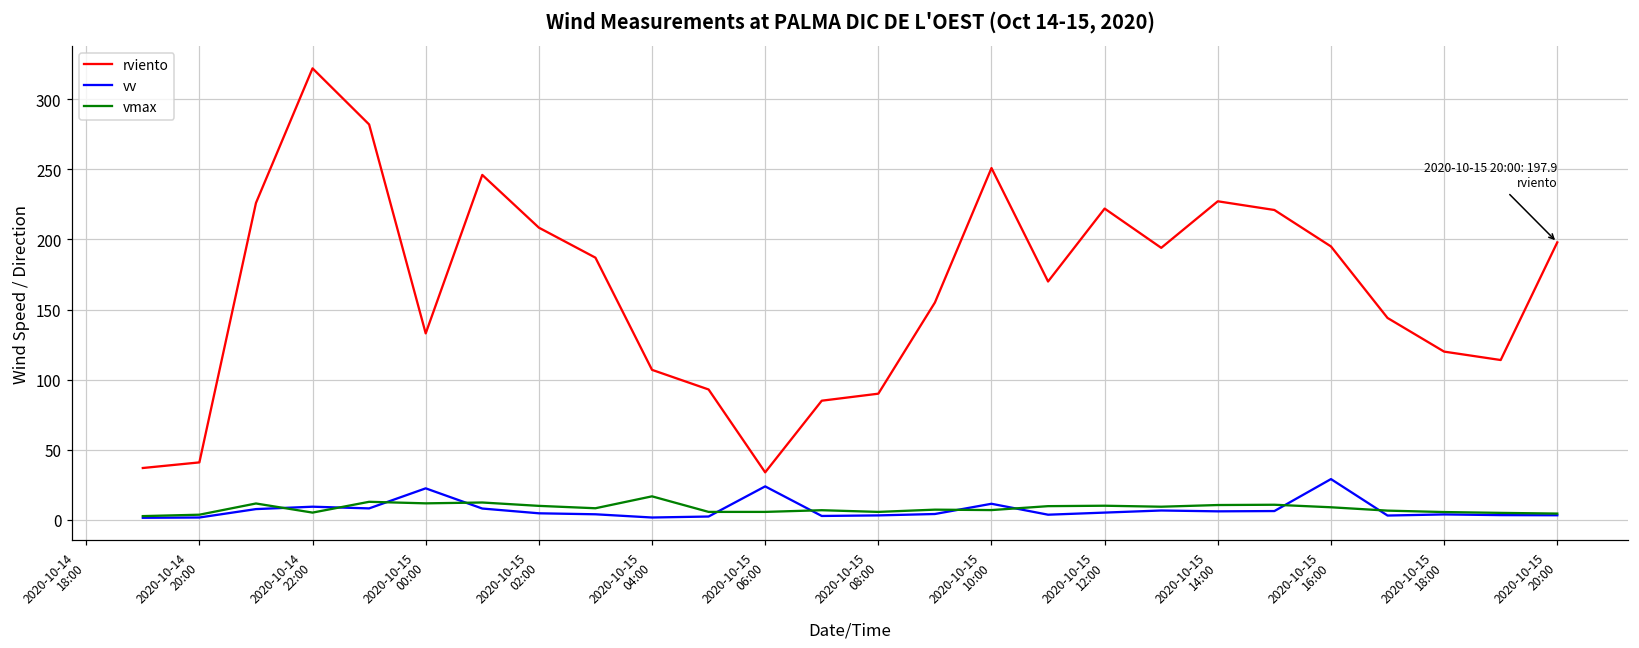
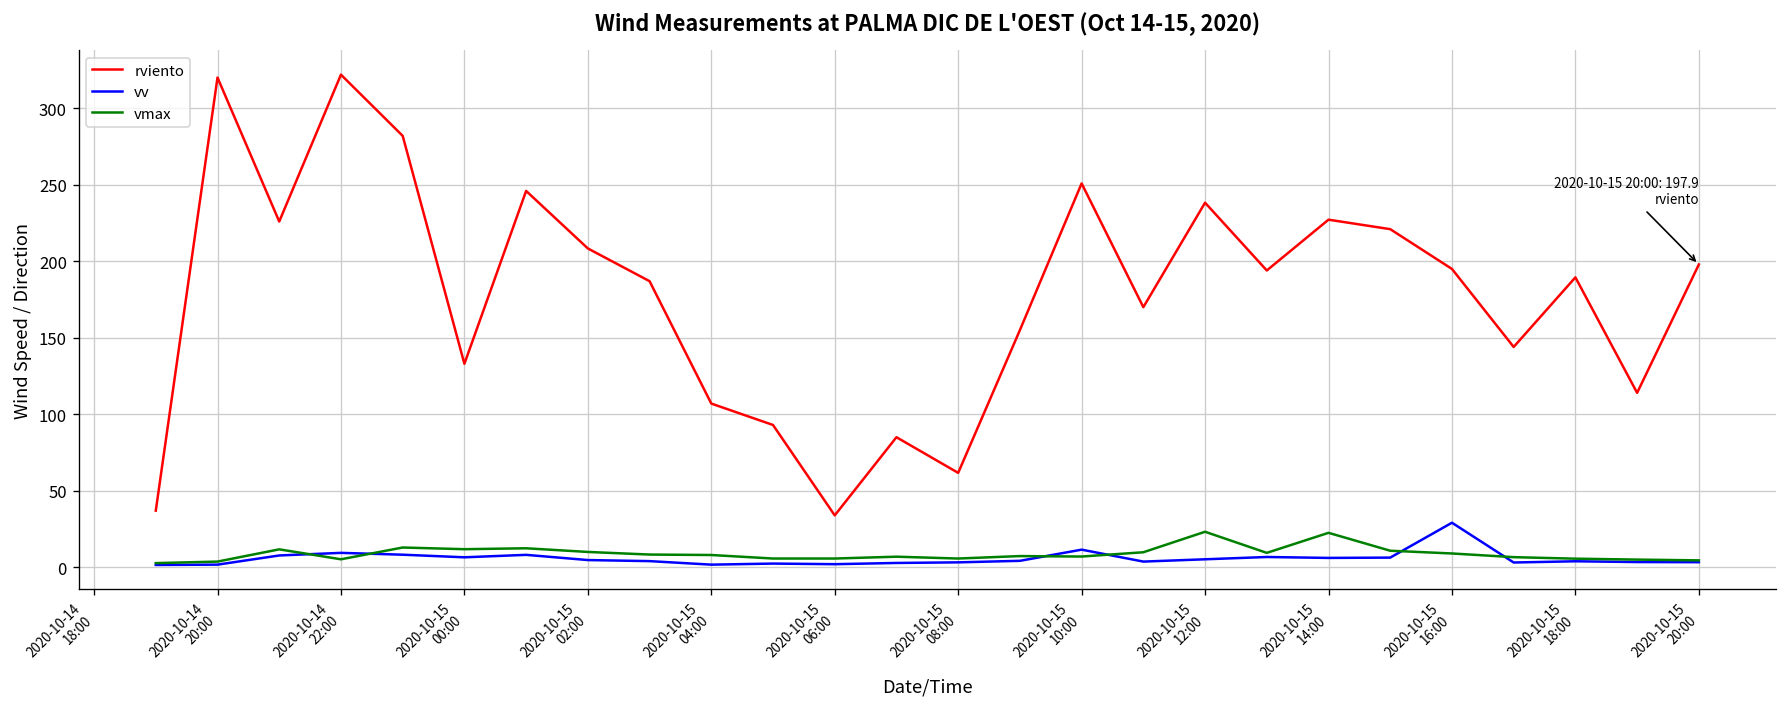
  {
    "rviento": {
-     "2020-10-14 20:00": 41,
+     "2020-10-14 20:00": 320,
      "2020-10-14 22:00": 322,
      "2020-10-15 00:00": 133,
      "2020-10-15 02:00": 208,
      "2020-10-15 04:00": 107,
      "2020-10-15 06:00": 34,
-     "2020-10-15 08:00": 90,
+     "2020-10-15 08:00": 62,
      "2020-10-15 10:00": 251,
-     "2020-10-15 12:00": 222,
+     "2020-10-15 12:00": 238,
      "2020-10-15 14:00": 227,
      "2020-10-15 16:00": 195,
-     "2020-10-15 18:00": 120
+     "2020-10-15 18:00": 190
    },
    "vv": {
      "2020-10-14 20:00": 2,
      "2020-10-14 22:00": 9,
-     "2020-10-15 00:00": 23,
+     "2020-10-15 00:00": 7,
      "2020-10-15 02:00": 5,
      "2020-10-15 04:00": 2,
-     "2020-10-15 06:00": 24,
+     "2020-10-15 06:00": 2,
      "2020-10-15 08:00": 3,
      "2020-10-15 10:00": 12,
      "2020-10-15 12:00": 5,
      "2020-10-15 14:00": 6,
      "2020-10-15 16:00": 29
    },
    "vmax": {
      "2020-10-14 20:00": 4,
      "2020-10-14 22:00": 5,
      "2020-10-15 00:00": 12,
      "2020-10-15 02:00": 10,
-     "2020-10-15 04:00": 17,
+     "2020-10-15 04:00": 8,
      "2020-10-15 06:00": 6,
      "2020-10-15 08:00": 6,
      "2020-10-15 10:00": 7,
-     "2020-10-15 12:00": 10,
-     "2020-10-15 14:00": 11,
+     "2020-10-15 12:00": 23,
+     "2020-10-15 14:00": 23,
      "2020-10-15 16:00": 9
    }
  }
